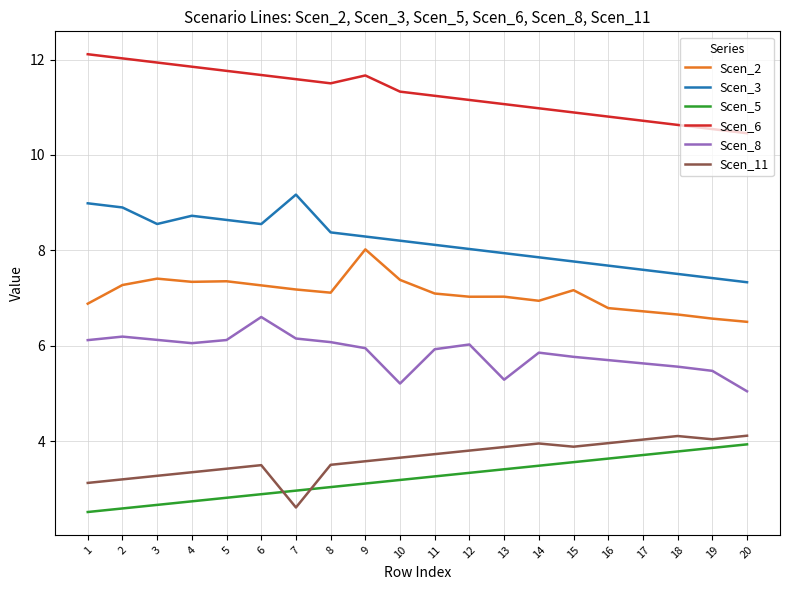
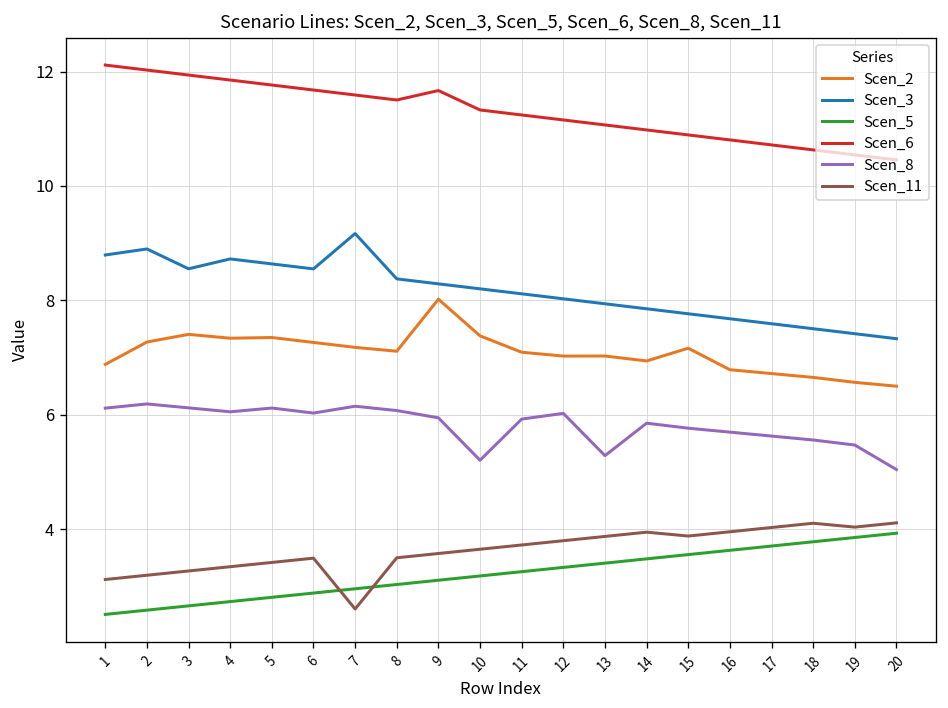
  {
    "Scen_2": {
      "1": 6.9,
      "2": 7.3,
      "3": 7.4,
      "4": 7.3,
      "5": 7.4,
      "6": 7.3,
      "7": 7.2,
      "8": 7.1,
      "9": 8.0,
      "10": 7.4,
      "11": 7.1,
      "12": 7.0,
      "13": 7.0,
      "14": 6.9,
      "15": 7.2,
      "16": 6.8,
      "17": 6.7,
      "18": 6.7,
      "19": 6.6,
      "20": 6.5
    },
    "Scen_3": {
-     "1": 9.0,
+     "1": 8.8,
      "2": 8.9,
      "3": 8.6,
      "4": 8.7,
      "5": 8.6,
      "6": 8.6,
      "7": 9.2,
      "8": 8.4,
      "9": 8.3,
      "10": 8.2,
      "11": 8.1,
      "12": 8.0,
      "13": 7.9,
      "14": 7.9,
      "15": 7.8,
      "16": 7.7,
      "17": 7.6,
      "18": 7.5,
      "19": 7.4,
      "20": 7.3
    },
    "Scen_5": {
      "1": 2.5,
      "2": 2.6,
      "3": 2.7,
      "4": 2.7,
      "5": 2.8,
      "6": 2.9,
      "7": 3.0,
      "8": 3.0,
      "9": 3.1,
      "10": 3.2,
      "11": 3.3,
      "12": 3.3,
      "13": 3.4,
      "14": 3.5,
      "15": 3.6,
      "16": 3.6,
      "17": 3.7,
      "18": 3.8,
      "19": 3.9,
      "20": 3.9
    },
    "Scen_6": {
      "1": 12.1,
      "2": 12.0,
      "3": 11.9,
      "4": 11.9,
      "5": 11.8,
      "6": 11.7,
      "7": 11.6,
      "8": 11.5,
      "9": 11.7,
      "10": 11.3,
      "11": 11.2,
      "12": 11.2,
      "13": 11.1,
      "14": 11.0,
      "15": 10.9,
      "16": 10.8,
      "17": 10.7,
      "18": 10.6
    },
    "Scen_8": {
      "1": 6.1,
      "2": 6.2,
      "3": 6.1,
      "4": 6.1,
      "5": 6.1,
-     "6": 6.6,
+     "6": 6.0,
      "7": 6.2,
      "8": 6.1,
      "9": 5.9,
      "10": 5.2,
      "11": 5.9,
      "12": 6.0,
      "13": 5.3,
      "14": 5.9,
      "15": 5.8,
      "16": 5.7,
      "17": 5.6,
      "18": 5.6,
      "19": 5.5,
      "20": 5.0
    },
    "Scen_11": {
      "1": 3.1,
      "2": 3.2,
      "3": 3.3,
      "4": 3.3,
      "5": 3.4,
      "6": 3.5,
      "7": 2.6,
      "8": 3.5,
      "9": 3.6,
      "10": 3.7,
      "11": 3.7,
      "12": 3.8,
      "13": 3.9,
      "14": 4.0,
      "15": 3.9,
      "16": 4.0,
      "17": 4.0,
      "18": 4.1,
      "19": 4.0,
      "20": 4.1
    }
  }
